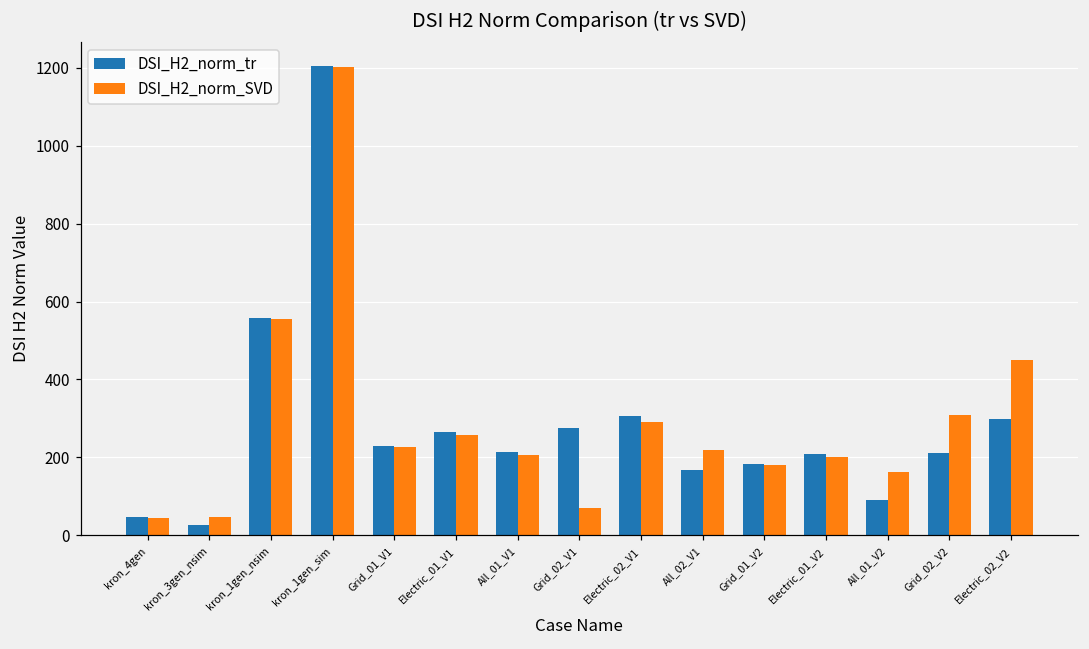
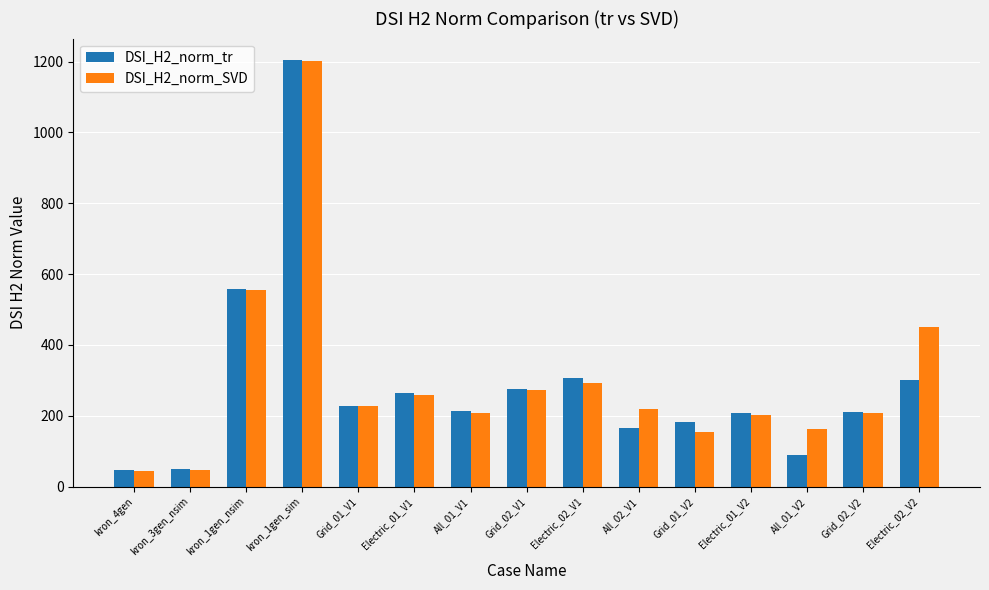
  {
    "DSI_H2_norm_tr": {
      "kron_4gen": 50,
-     "kron_3gen_nsim": 30,
+     "kron_3gen_nsim": 50,
      "kron_1gen_nsim": 560,
      "kron_1gen_sim": 1200,
      "Grid_01_V1": 230,
      "Electric_01_V1": 270,
      "All_01_V1": 210,
      "Grid_02_V1": 270,
      "Electric_02_V1": 310,
      "All_02_V1": 170,
      "Grid_01_V2": 180,
      "Electric_01_V2": 210,
      "All_01_V2": 90,
      "Grid_02_V2": 210,
      "Electric_02_V2": 300
    },
    "DSI_H2_norm_SVD": {
      "kron_4gen": 40,
      "kron_3gen_nsim": 50,
      "kron_1gen_nsim": 550,
      "kron_1gen_sim": 1200,
      "Grid_01_V1": 230,
      "Electric_01_V1": 260,
      "All_01_V1": 210,
-     "Grid_02_V1": 70,
+     "Grid_02_V1": 270,
      "Electric_02_V1": 290,
      "All_02_V1": 220,
-     "Grid_01_V2": 180,
+     "Grid_01_V2": 150,
      "Electric_01_V2": 200,
      "All_01_V2": 160,
-     "Grid_02_V2": 310,
+     "Grid_02_V2": 210,
      "Electric_02_V2": 450
    }
  }
